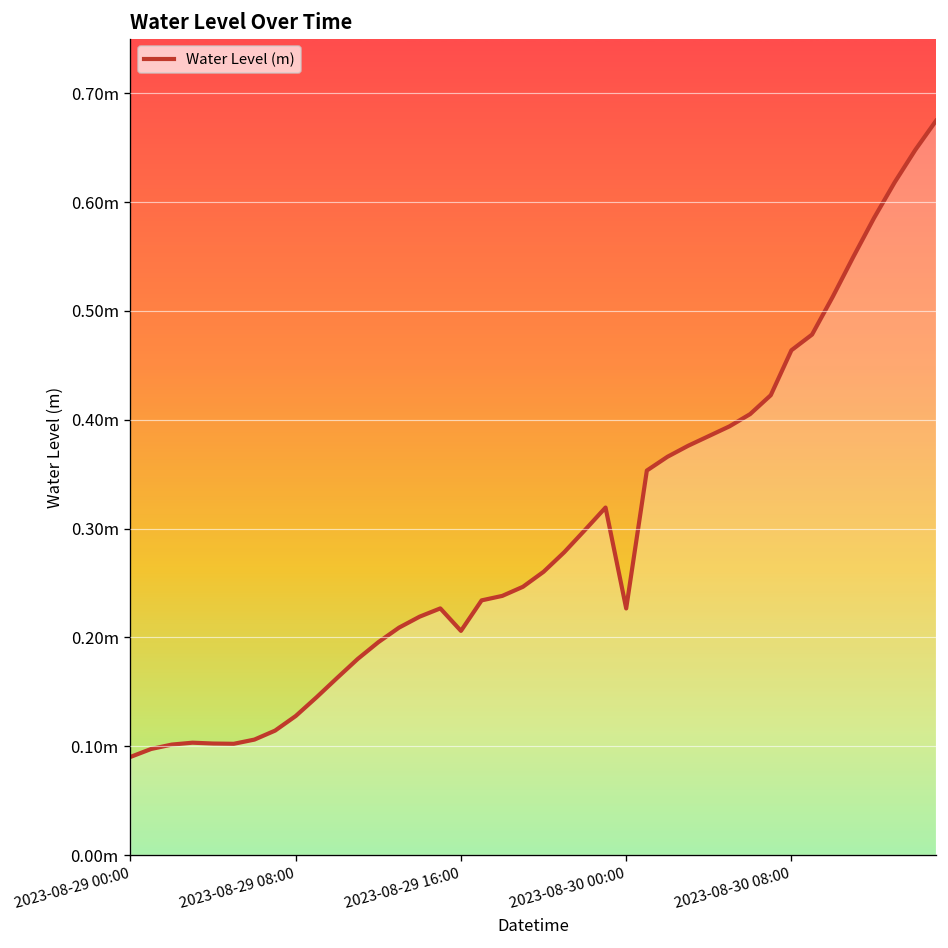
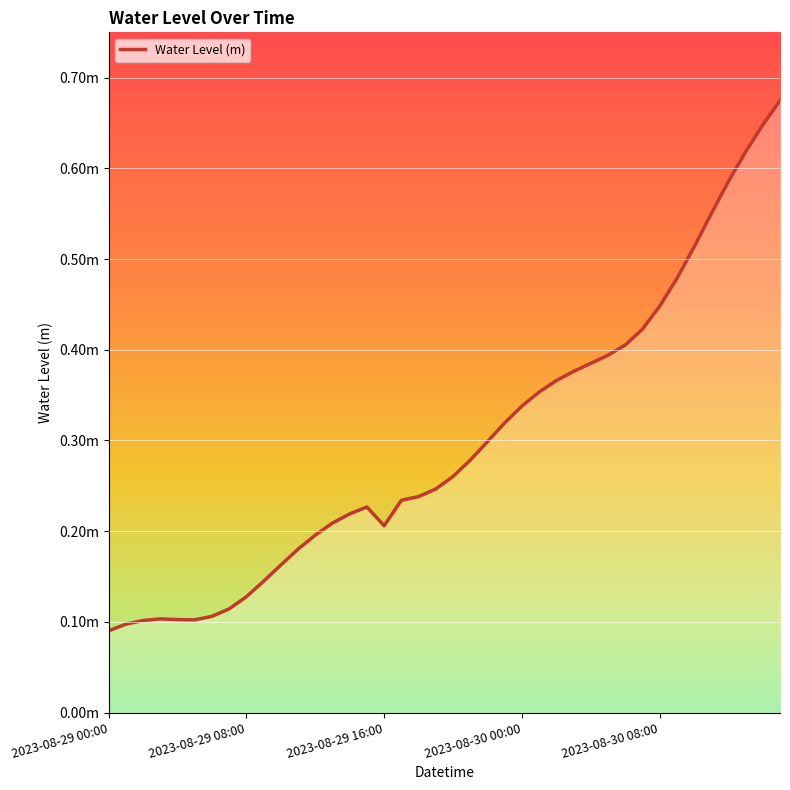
  {
    "2023-08-29 00:00": "0.09m",
    "2023-08-29 08:00": "0.13m",
    "2023-08-29 16:00": "0.21m",
-   "2023-08-30 00:00": "0.23m",
-   "2023-08-30 08:00": "0.46m"
+   "2023-08-30 00:00": "0.34m",
+   "2023-08-30 08:00": "0.45m"
  }
